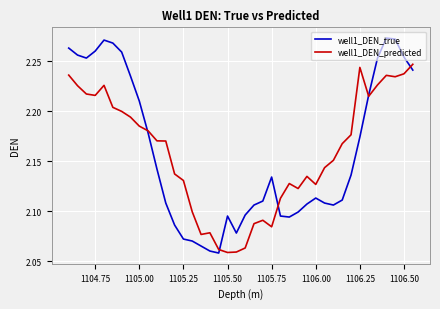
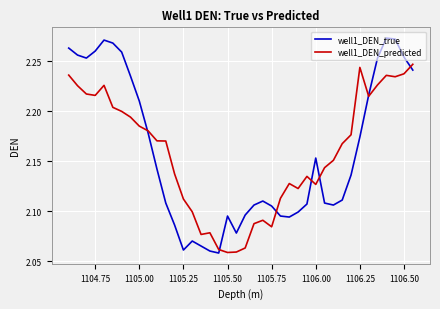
  {
    "well1_DEN_true": {
      "1104.75": 2.26,
      "1105.00": 2.21,
-     "1105.25": 2.07,
+     "1105.25": 2.06,
      "1105.50": 2.10,
-     "1105.75": 2.13,
-     "1106.00": 2.11,
+     "1105.75": 2.11,
+     "1106.00": 2.15,
      "1106.25": 2.17
    },
    "well1_DEN_predicted": {
      "1104.75": 2.22,
      "1105.00": 2.18,
-     "1105.25": 2.13,
+     "1105.25": 2.11,
      "1105.50": 2.06,
      "1105.75": 2.08,
      "1106.00": 2.13,
      "1106.25": 2.24,
      "1106.50": 2.24
    }
  }
